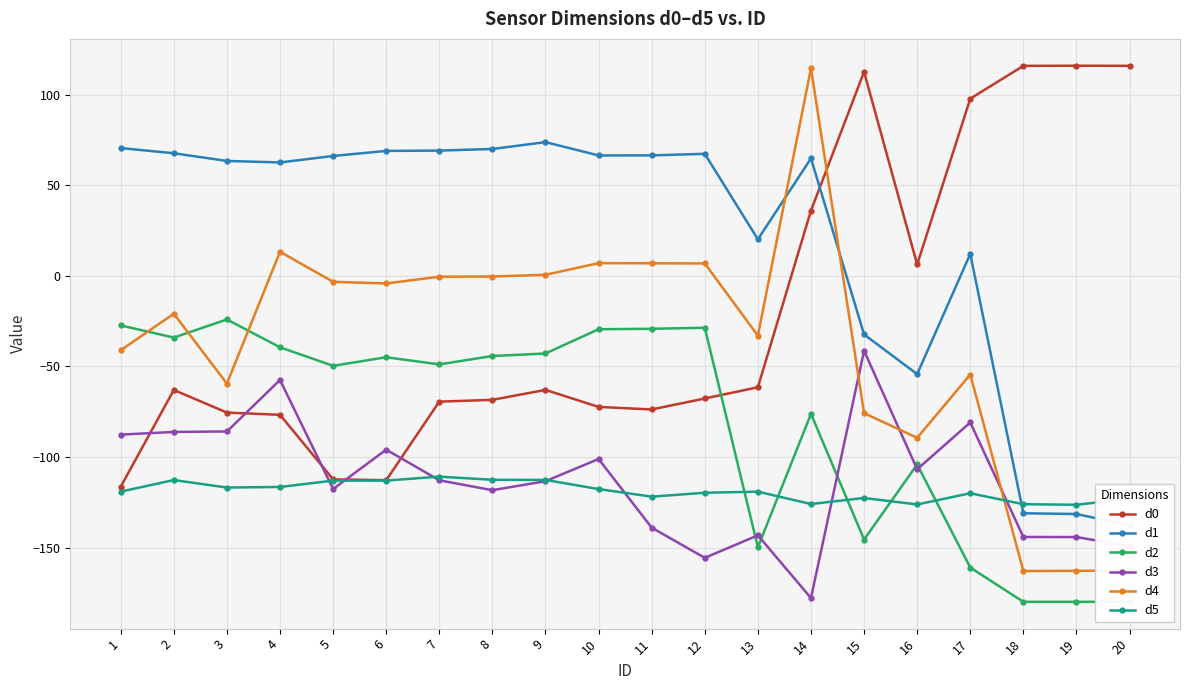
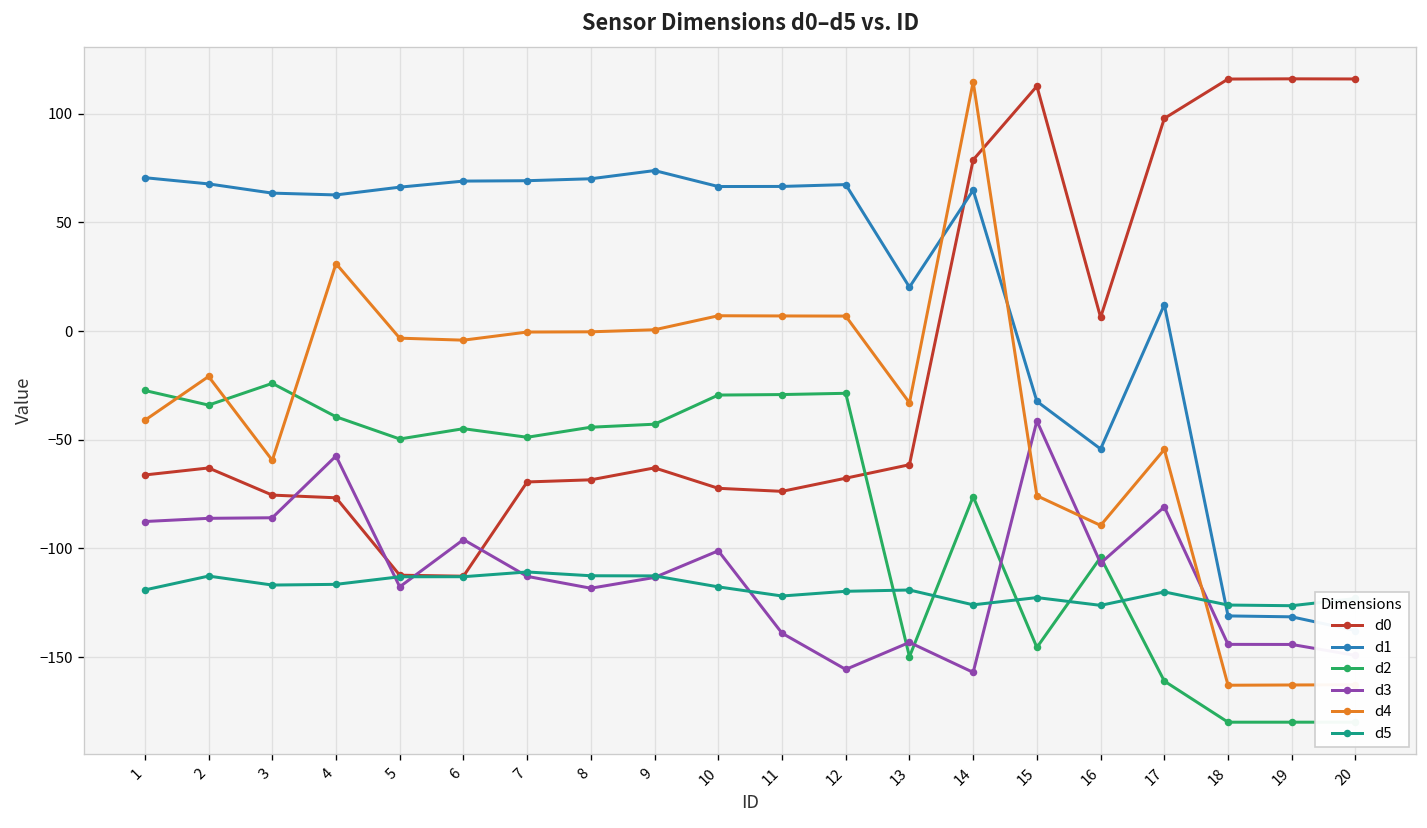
  {
    "d0": {
-     "1": -116,
+     "1": -66,
      "2": -63,
      "3": -75,
      "4": -77,
      "7": -69,
      "8": -68,
      "9": -63,
      "10": -72,
      "11": -74,
      "12": -68,
      "13": -62,
-     "14": 36,
+     "14": 79,
      "15": 113,
      "16": 6,
      "17": 98,
      "18": 116,
      "19": 116,
      "20": 116
    },
    "d1": {
      "1": 71,
      "2": 68,
      "3": 63,
      "4": 63,
      "5": 66,
      "6": 69,
      "7": 69,
      "8": 70,
      "9": 74,
      "10": 67,
      "11": 67,
      "12": 67,
      "13": 20,
      "14": 65,
      "15": -32,
      "16": -54,
      "17": 12,
      "18": -131,
      "19": -132
    },
    "d3": {
      "1": -88,
      "2": -86,
      "3": -86,
      "4": -57,
      "5": -118,
      "6": -96,
      "7": -113,
      "8": -118,
      "10": -101,
      "11": -139,
      "12": -156,
      "13": -143,
-     "14": -178,
+     "14": -157,
      "15": -41,
      "16": -107,
      "17": -81,
      "18": -144,
      "19": -144
    },
    "d4": {
      "1": -41,
      "2": -21,
      "3": -59,
-     "4": 13,
+     "4": 31,
      "5": -3,
      "6": -4,
      "7": 0,
      "8": 0,
      "9": 1,
      "10": 7,
      "11": 7,
      "12": 7,
      "13": -33,
      "14": 115,
      "15": -76,
      "16": -89,
      "17": -54,
      "18": -163,
      "19": -163
    }
  }
